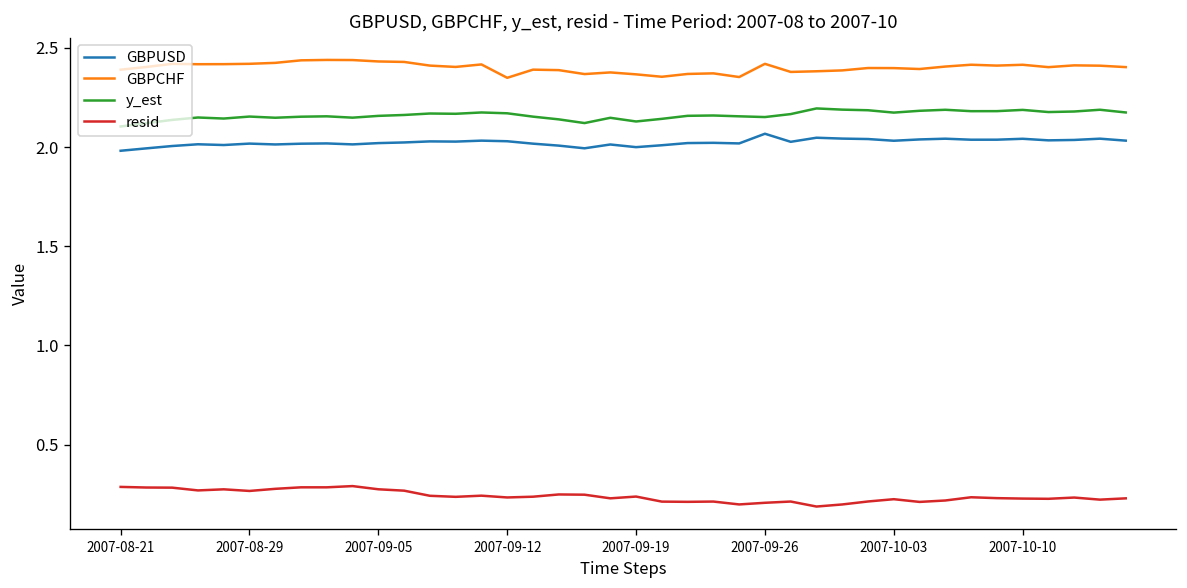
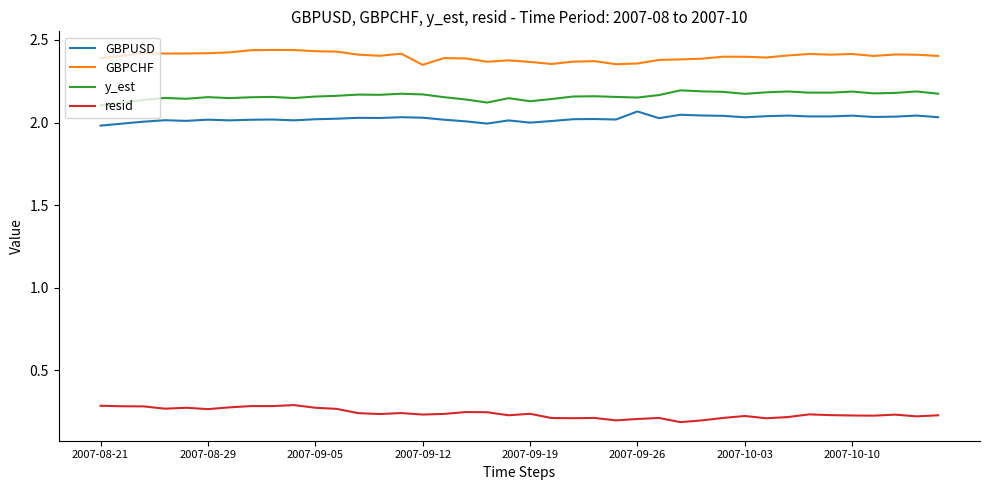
  {
    "GBPUSD": {
      "2007-08-21": 1.98,
      "2007-08-29": 2.02,
      "2007-09-05": 2.02,
      "2007-09-12": 2.03,
      "2007-09-19": 2.00,
      "2007-09-26": 2.07,
      "2007-10-03": 2.03,
      "2007-10-10": 2.04
    },
    "GBPCHF": {
      "2007-08-29": 2.42,
      "2007-09-05": 2.43,
      "2007-09-12": 2.35,
      "2007-09-19": 2.37,
-     "2007-09-26": 2.42,
+     "2007-09-26": 2.36,
      "2007-10-03": 2.40,
      "2007-10-10": 2.42
    },
    "y_est": {
      "2007-08-29": 2.15,
      "2007-09-05": 2.16,
      "2007-09-12": 2.17,
      "2007-09-19": 2.13,
      "2007-09-26": 2.15,
      "2007-10-03": 2.17,
      "2007-10-10": 2.19
    },
    "resid": {
      "2007-08-21": 0.29,
      "2007-08-29": 0.27,
      "2007-09-05": 0.27,
      "2007-09-12": 0.23,
      "2007-09-19": 0.24,
      "2007-09-26": 0.21,
      "2007-10-03": 0.22,
      "2007-10-10": 0.23
    }
  }
